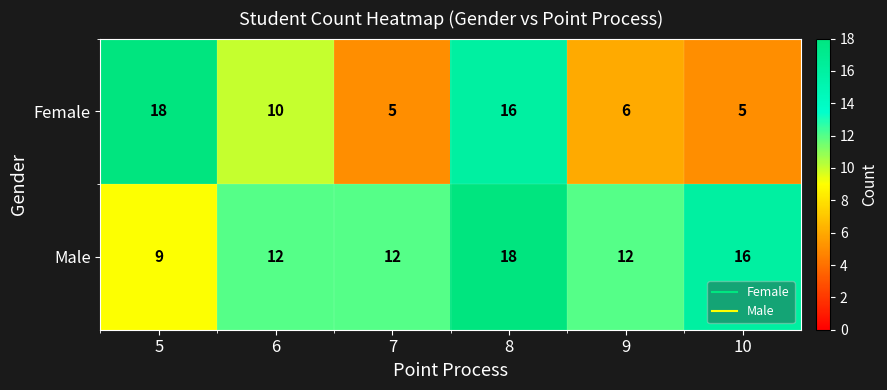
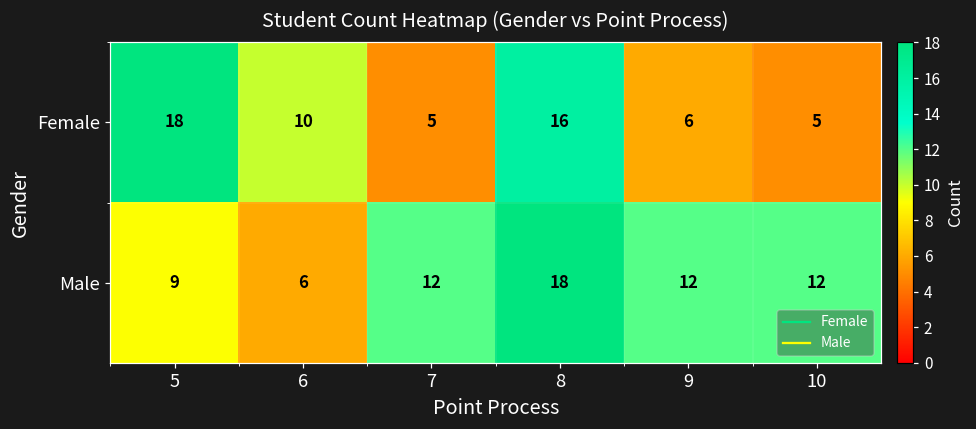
  {
    "Female": {
      "5": 18,
      "6": 10,
      "7": 5,
      "8": 16,
      "9": 6,
      "10": 5
    },
    "Male": {
      "5": 9,
-     "6": 12,
+     "6": 6,
      "7": 12,
      "8": 18,
      "9": 12,
-     "10": 16
+     "10": 12
    }
  }
